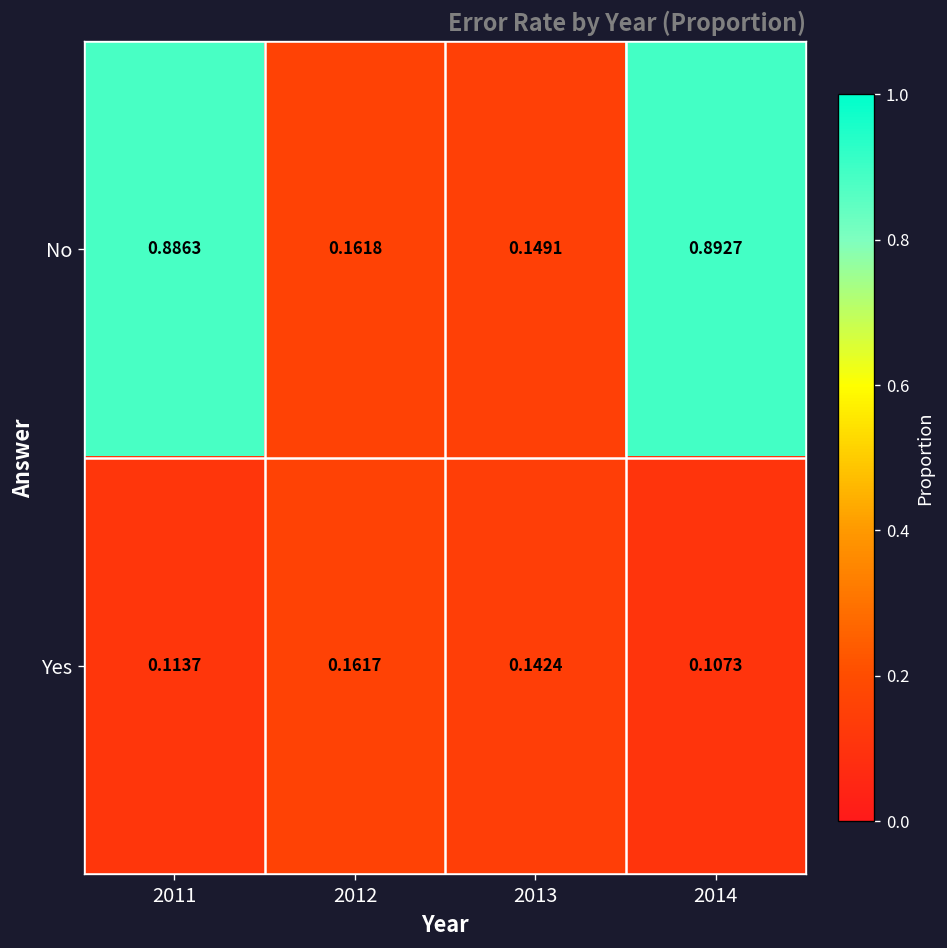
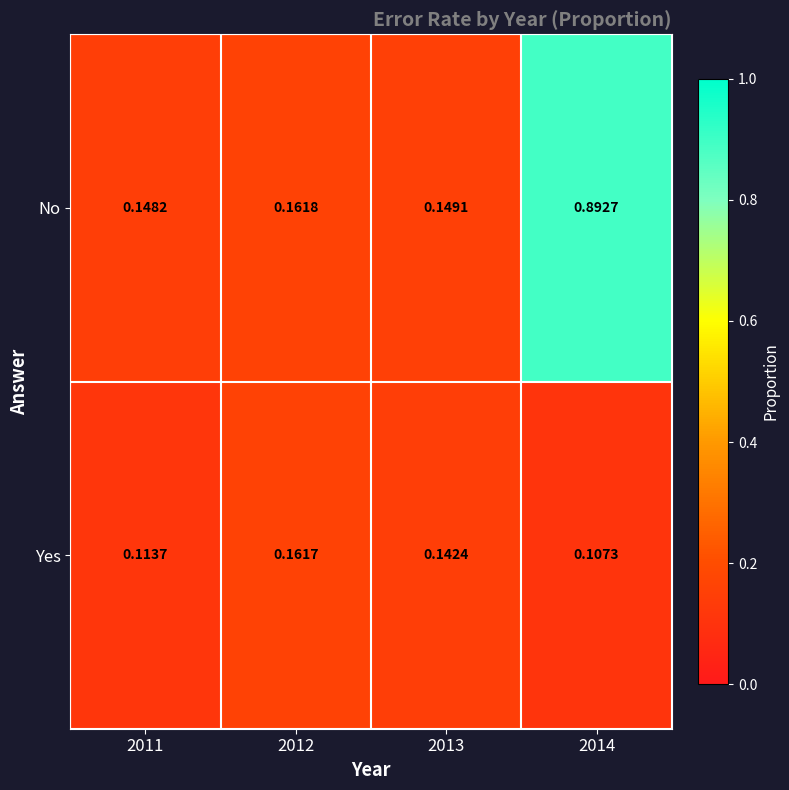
  {
    "No": {
-     "2011": 0.8863,
+     "2011": 0.1482,
      "2012": 0.1618,
      "2013": 0.1491,
      "2014": 0.8927
    },
    "Yes": {
      "2011": 0.1137,
      "2012": 0.1617,
      "2013": 0.1424,
      "2014": 0.1073
    }
  }
